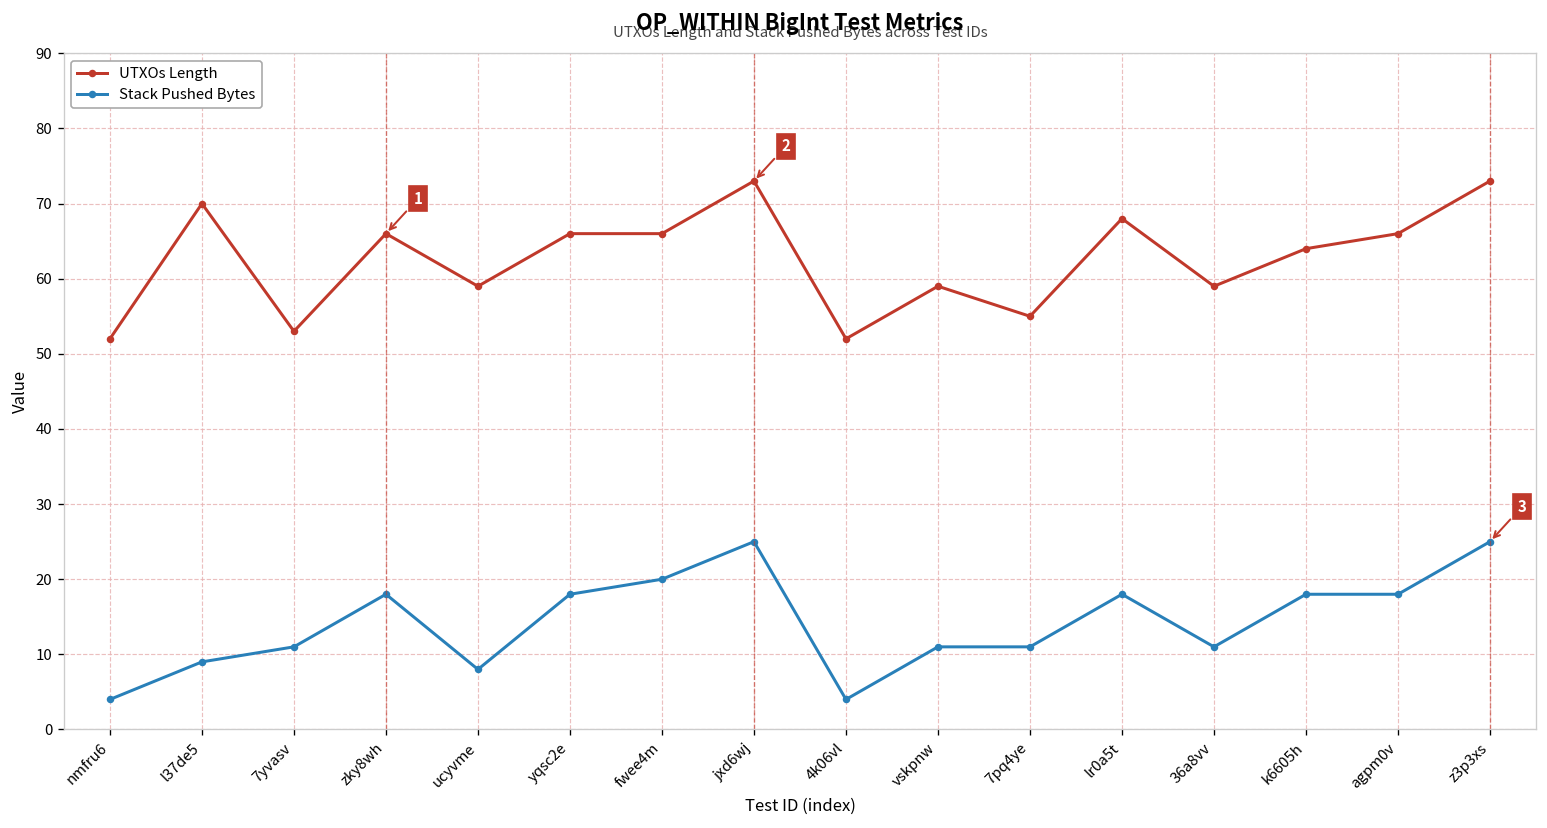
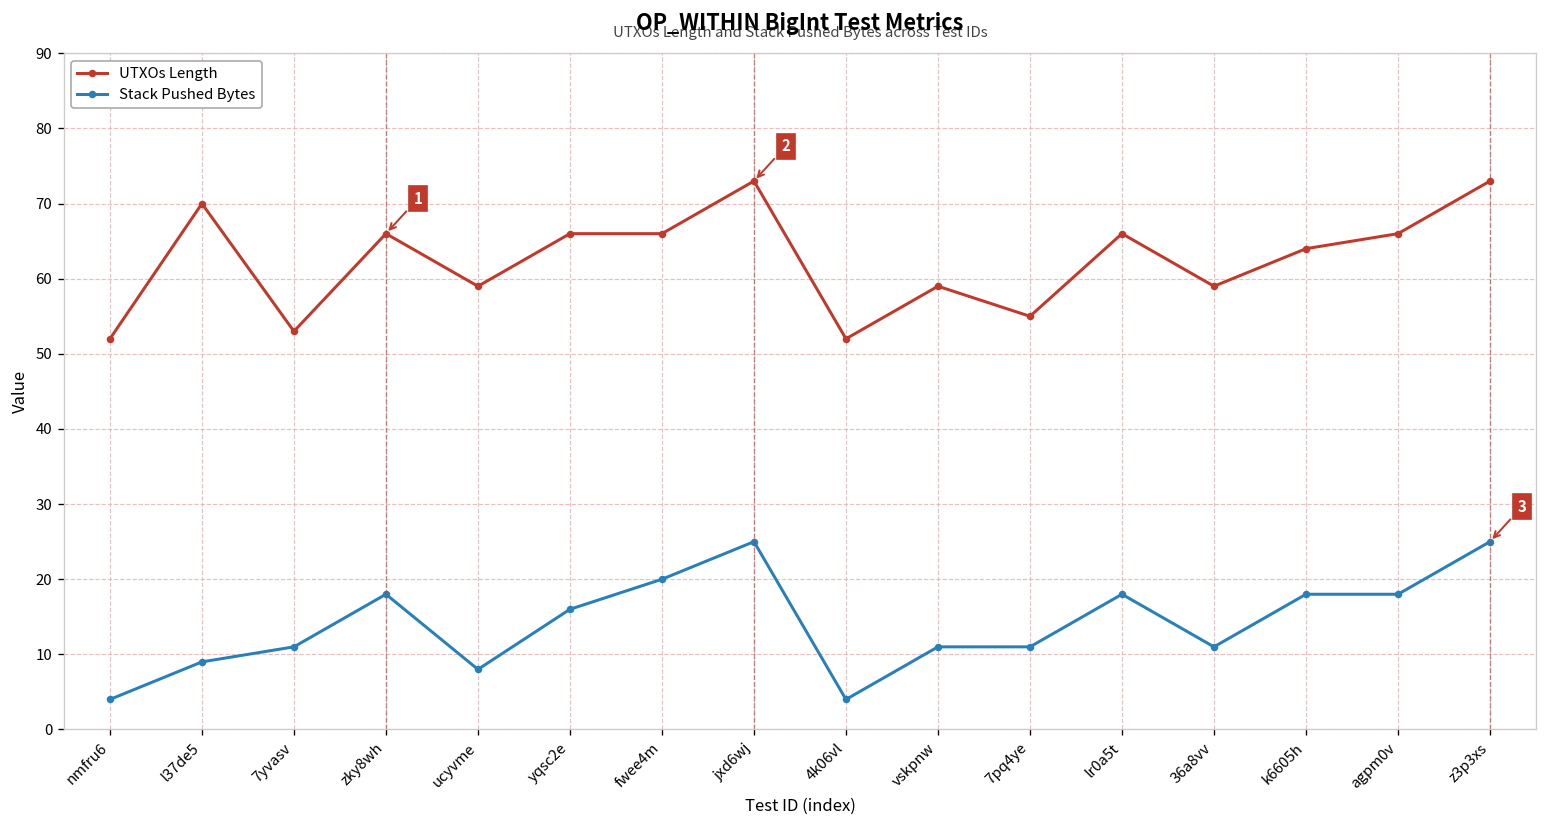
  {
    "UTXOs Length": {
      "nmfru6": 52,
      "l37de5": 70,
      "7yvasv": 53,
      "zky8wh": 66,
      "ucyvme": 59,
      "yqsc2e": 66,
      "fwee4m": 66,
      "jxd6wj": 73,
      "4k06vl": 52,
      "vskpnw": 59,
      "7pq4ye": 55,
-     "lr0a5t": 68,
+     "lr0a5t": 66,
      "36a8vv": 59,
      "k6605h": 64,
      "agpm0v": 66,
      "z3p3xs": 73
    },
    "Stack Pushed Bytes": {
      "nmfru6": 4,
      "l37de5": 9,
      "7yvasv": 11,
      "zky8wh": 18,
      "ucyvme": 8,
-     "yqsc2e": 18,
+     "yqsc2e": 16,
      "fwee4m": 20,
      "jxd6wj": 25,
      "4k06vl": 4,
      "vskpnw": 11,
      "7pq4ye": 11,
      "lr0a5t": 18,
      "36a8vv": 11,
      "k6605h": 18,
      "agpm0v": 18,
      "z3p3xs": 25
    }
  }
